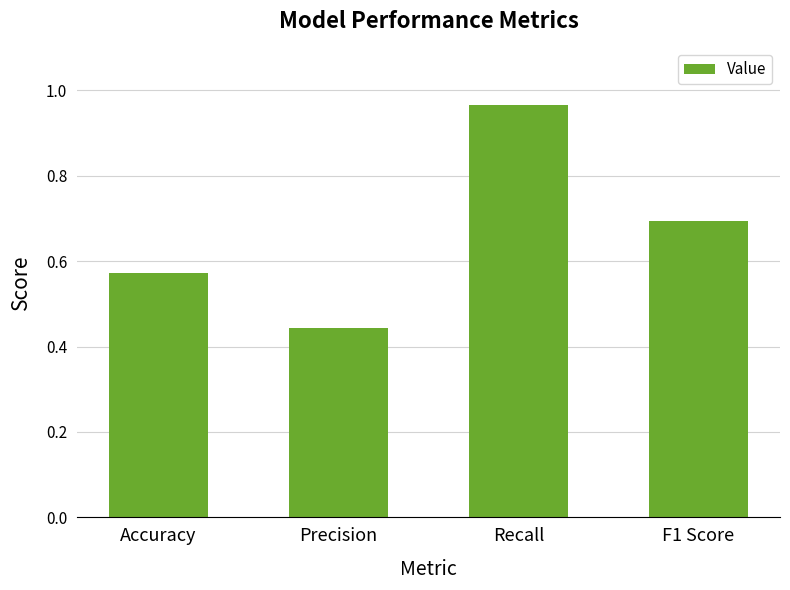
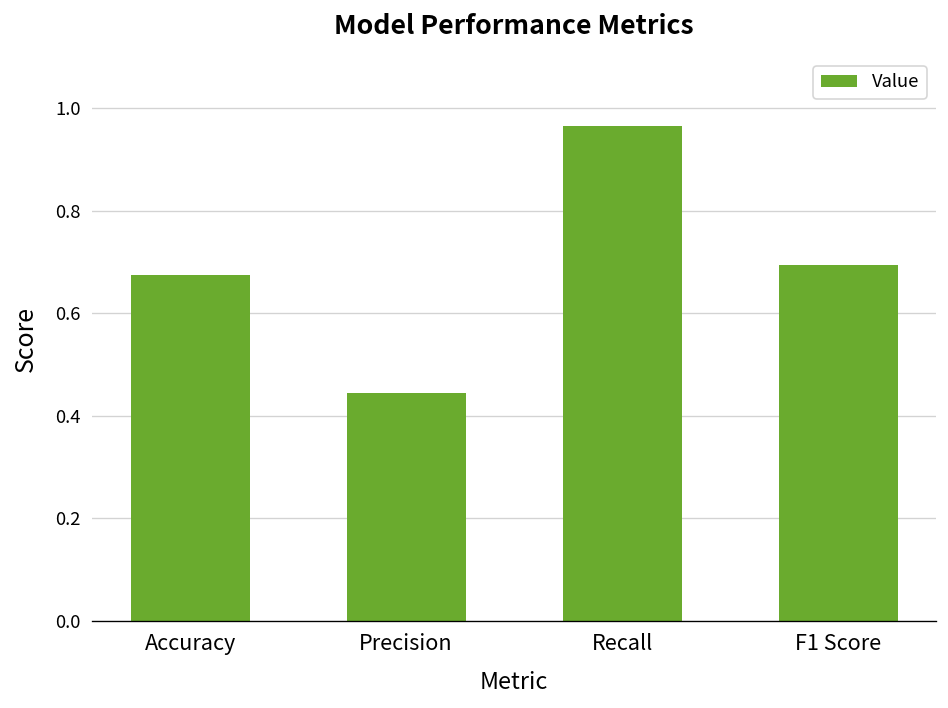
  {
-   "Accuracy": 0.57,
+   "Accuracy": 0.67,
    "Precision": 0.44,
    "Recall": 0.97,
    "F1 Score": 0.69
  }
